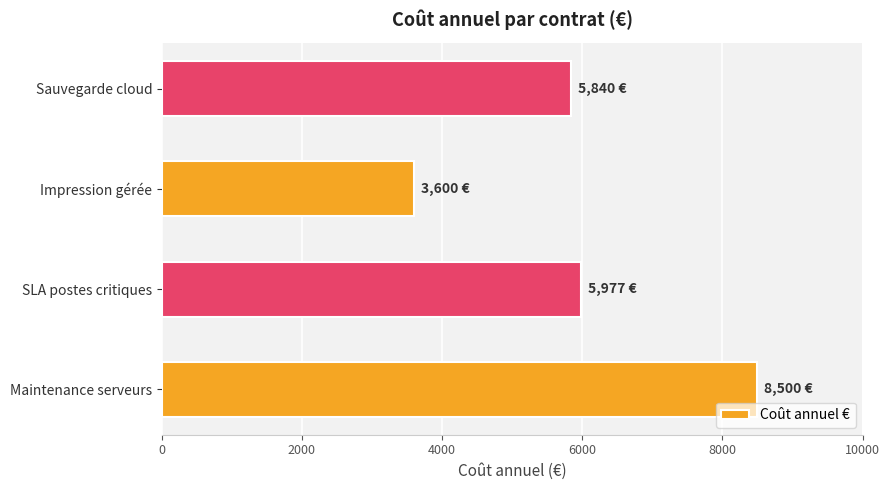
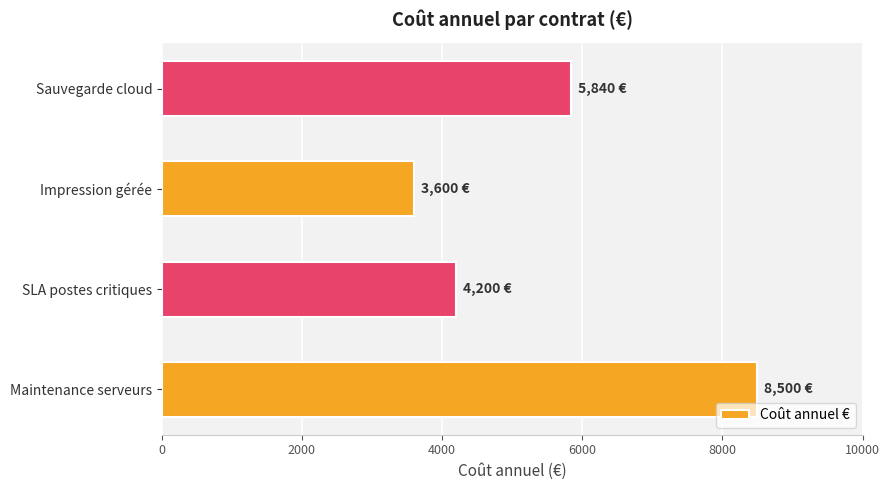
  {
    "Sauvegarde cloud": "5,840",
    "Impression gérée": "3,600",
-   "SLA postes critiques": "5,977",
+   "SLA postes critiques": "4,200",
    "Maintenance serveurs": "8,500"
  }
